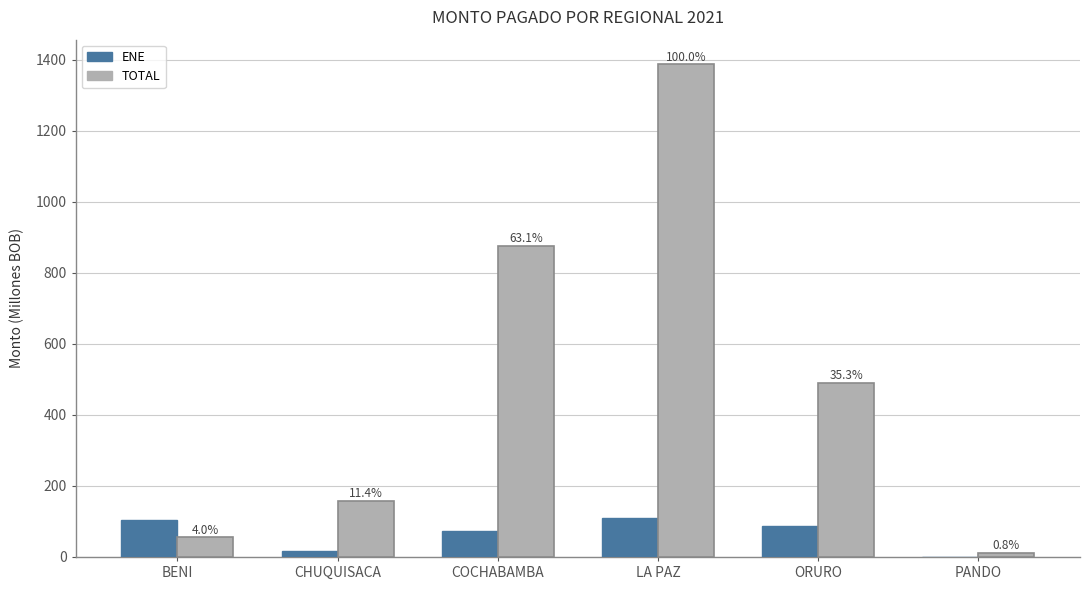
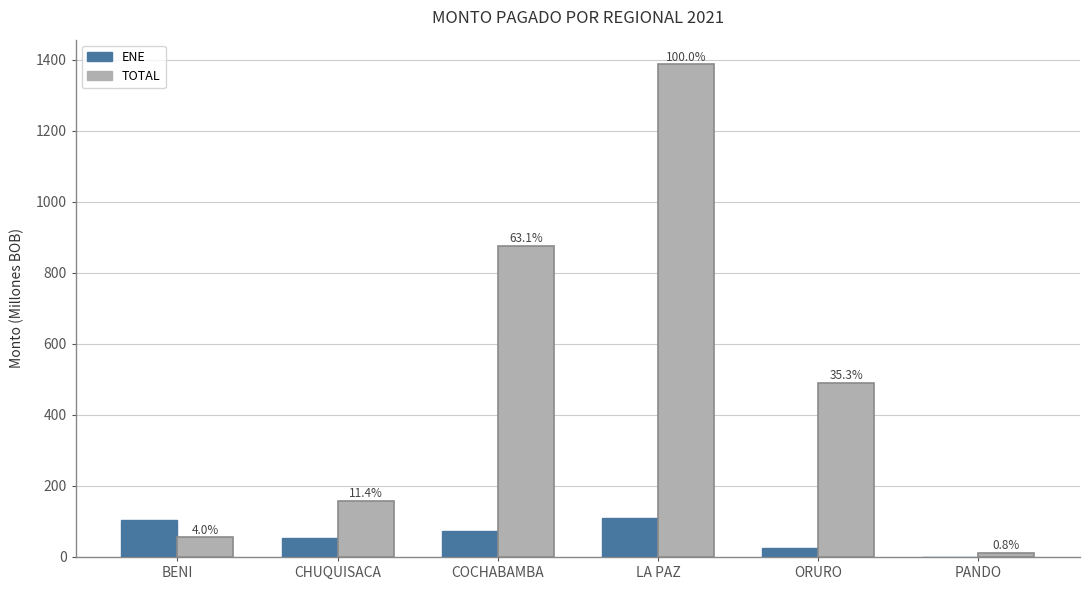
  {
    "ENE": {
      "BENI": 110,
-     "CHUQUISACA": 20,
+     "CHUQUISACA": 50,
      "COCHABAMBA": 70,
      "LA PAZ": 110,
-     "ORURO": 90
+     "ORURO": 30
    }
  }
